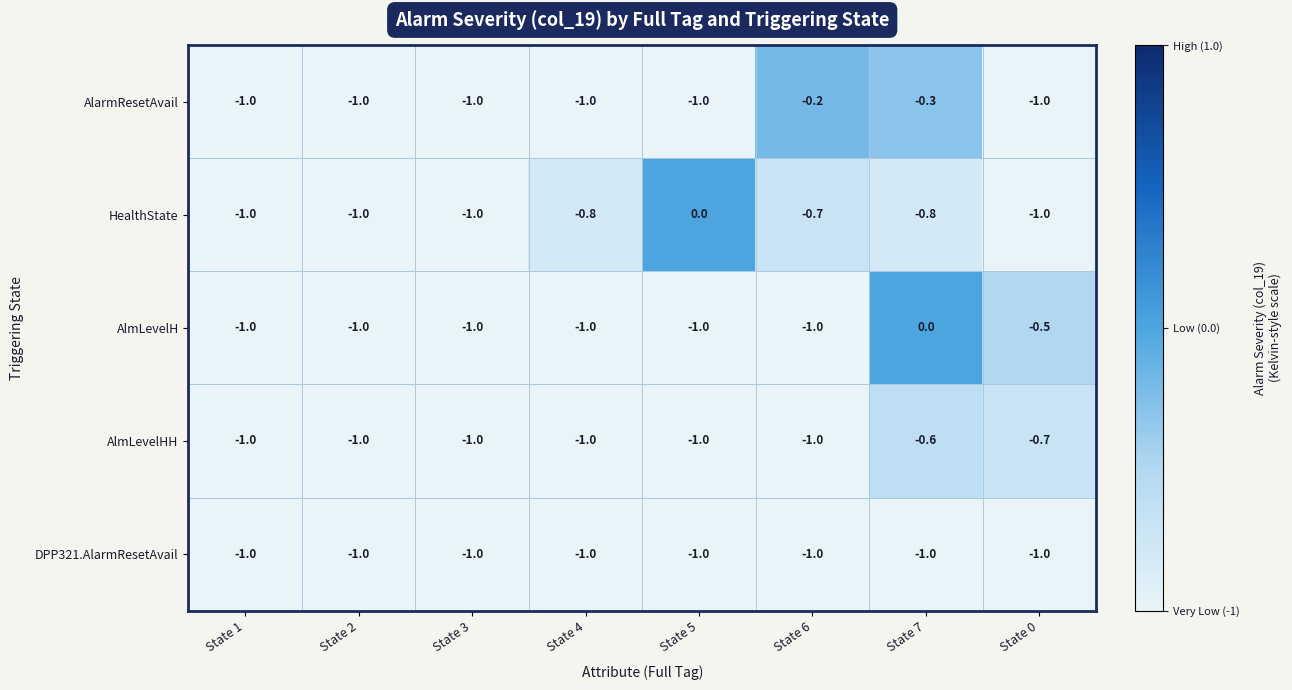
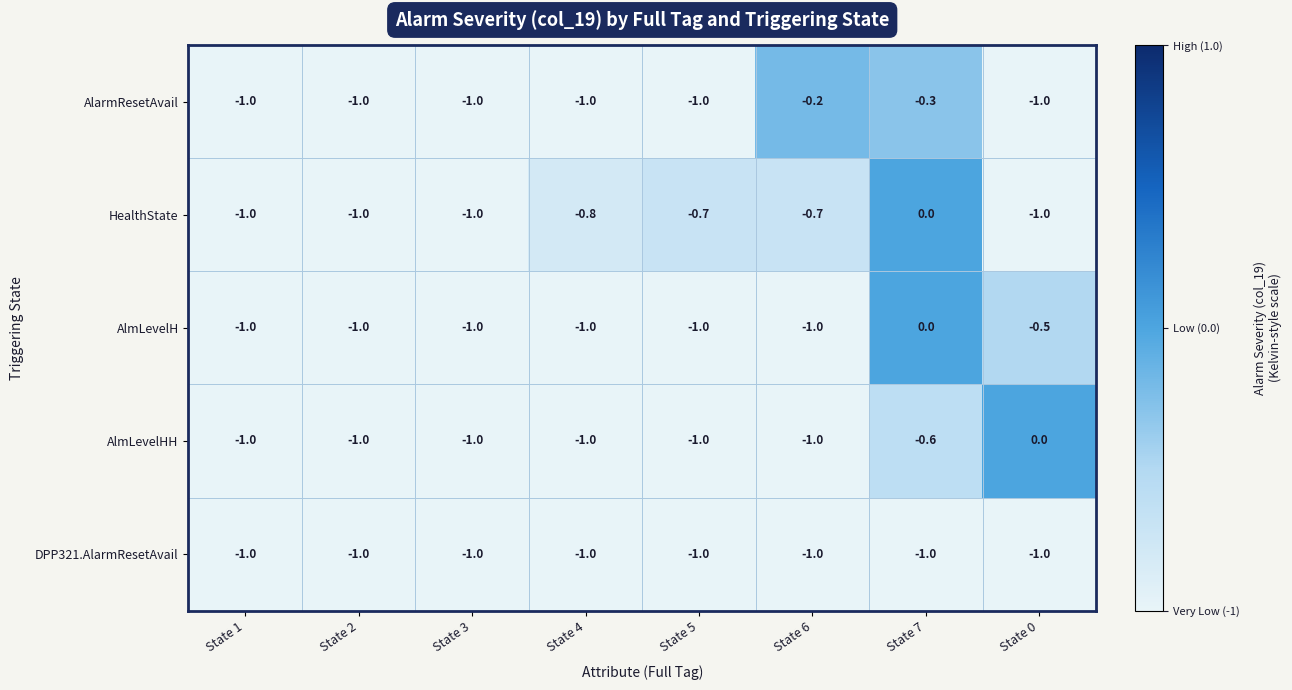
  {
    "AlarmResetAvail": {
      "State 1": -1.0,
      "State 2": -1.0,
      "State 3": -1.0,
      "State 4": -1.0,
      "State 5": -1.0,
      "State 6": -0.2,
      "State 7": -0.3,
      "State 0": -1.0
    },
    "HealthState": {
      "State 1": -1.0,
      "State 2": -1.0,
      "State 3": -1.0,
      "State 4": -0.8,
-     "State 5": 0.0,
+     "State 5": -0.7,
      "State 6": -0.7,
-     "State 7": -0.8,
+     "State 7": 0.0,
      "State 0": -1.0
    },
    "AlmLevelH": {
      "State 1": -1.0,
      "State 2": -1.0,
      "State 3": -1.0,
      "State 4": -1.0,
      "State 5": -1.0,
      "State 6": -1.0,
      "State 7": 0.0,
      "State 0": -0.5
    },
    "AlmLevelHH": {
      "State 1": -1.0,
      "State 2": -1.0,
      "State 3": -1.0,
      "State 4": -1.0,
      "State 5": -1.0,
      "State 6": -1.0,
      "State 7": -0.6,
-     "State 0": -0.7
+     "State 0": 0.0
    },
    "DPP321.AlarmResetAvail": {
      "State 1": -1.0,
      "State 2": -1.0,
      "State 3": -1.0,
      "State 4": -1.0,
      "State 5": -1.0,
      "State 6": -1.0,
      "State 7": -1.0,
      "State 0": -1.0
    }
  }
